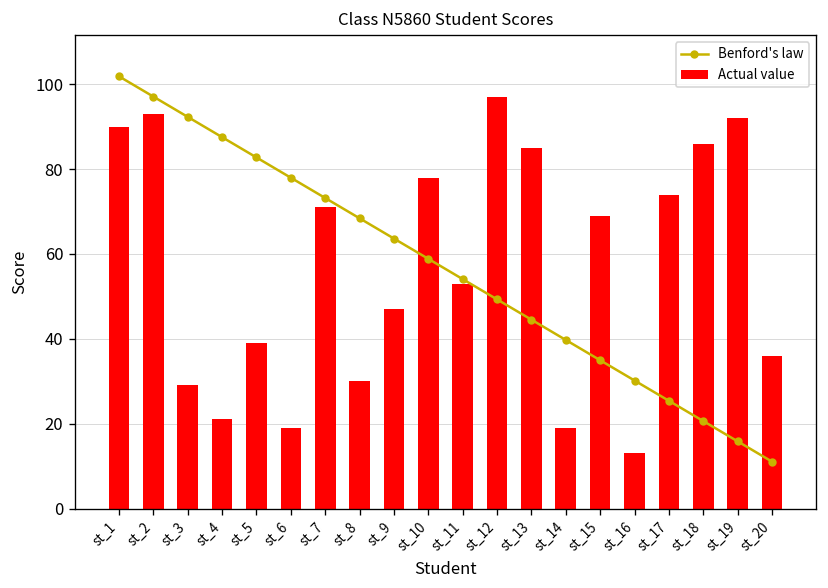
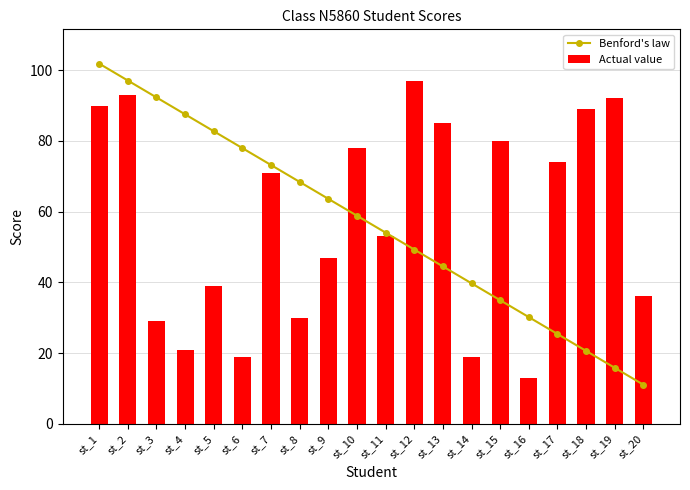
  {
    "Benford's law": {
      "st_1": 102,
      "st_2": 97,
      "st_3": 92,
      "st_4": 88,
      "st_5": 83,
      "st_6": 78,
      "st_7": 73,
      "st_8": 68,
      "st_9": 64,
      "st_10": 59,
      "st_11": 54,
      "st_12": 49,
      "st_13": 45,
      "st_14": 40,
      "st_15": 35,
      "st_16": 30,
      "st_17": 25,
      "st_18": 21,
      "st_19": 16,
      "st_20": 11
    },
    "Actual value": {
      "st_1": 90,
      "st_2": 93,
      "st_3": 29,
      "st_4": 21,
      "st_5": 39,
      "st_6": 19,
      "st_7": 71,
      "st_8": 30,
      "st_9": 47,
      "st_10": 78,
      "st_11": 53,
      "st_12": 97,
      "st_13": 85,
      "st_14": 19,
-     "st_15": 69,
+     "st_15": 80,
      "st_16": 13,
      "st_17": 74,
-     "st_18": 86,
+     "st_18": 89,
      "st_19": 92,
      "st_20": 36
    }
  }
